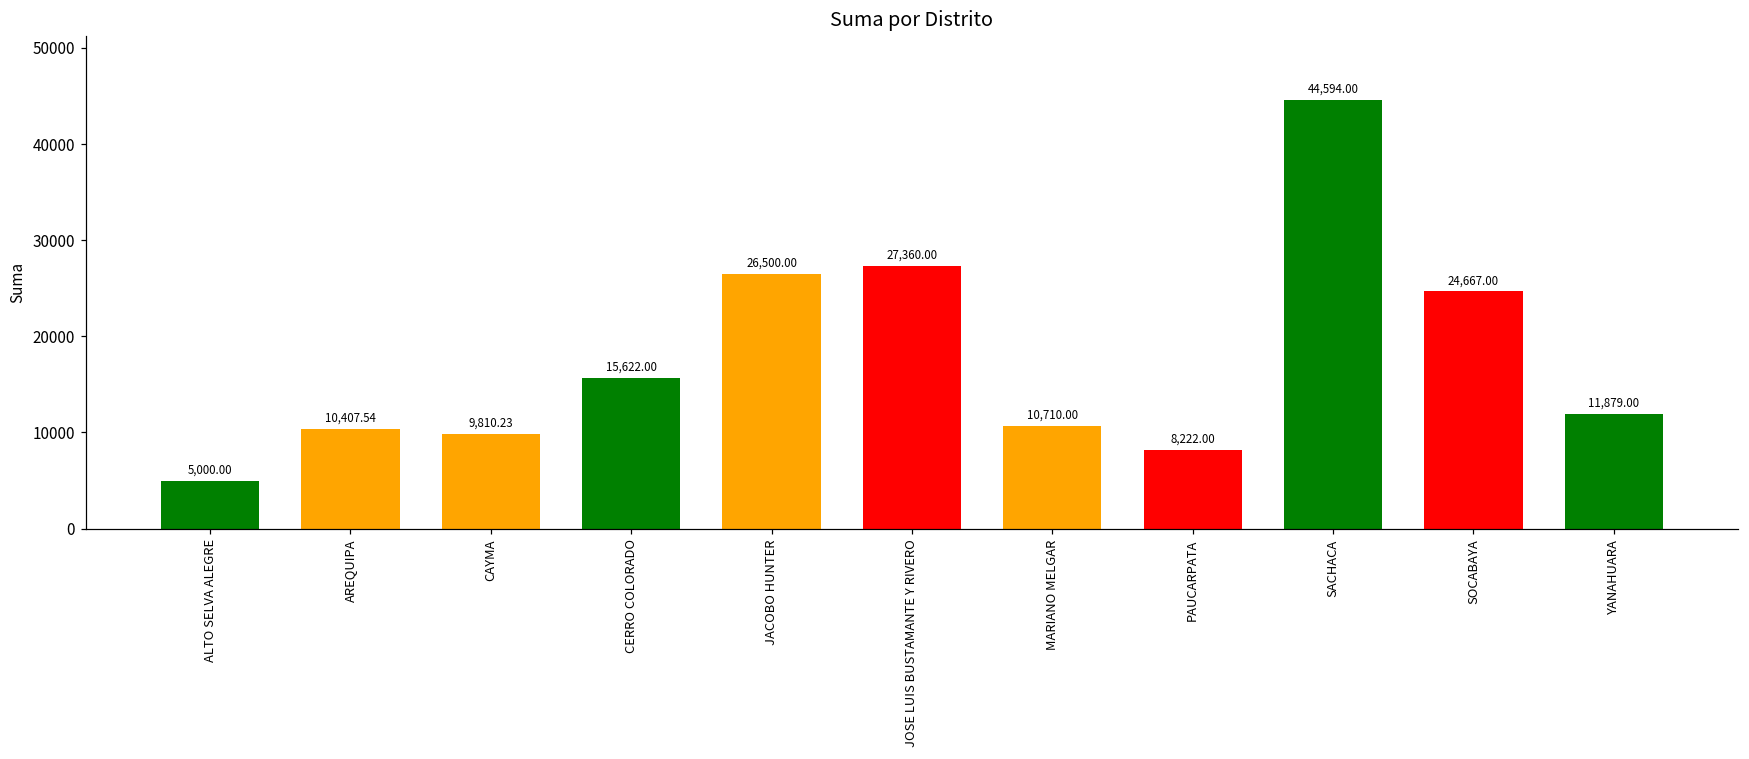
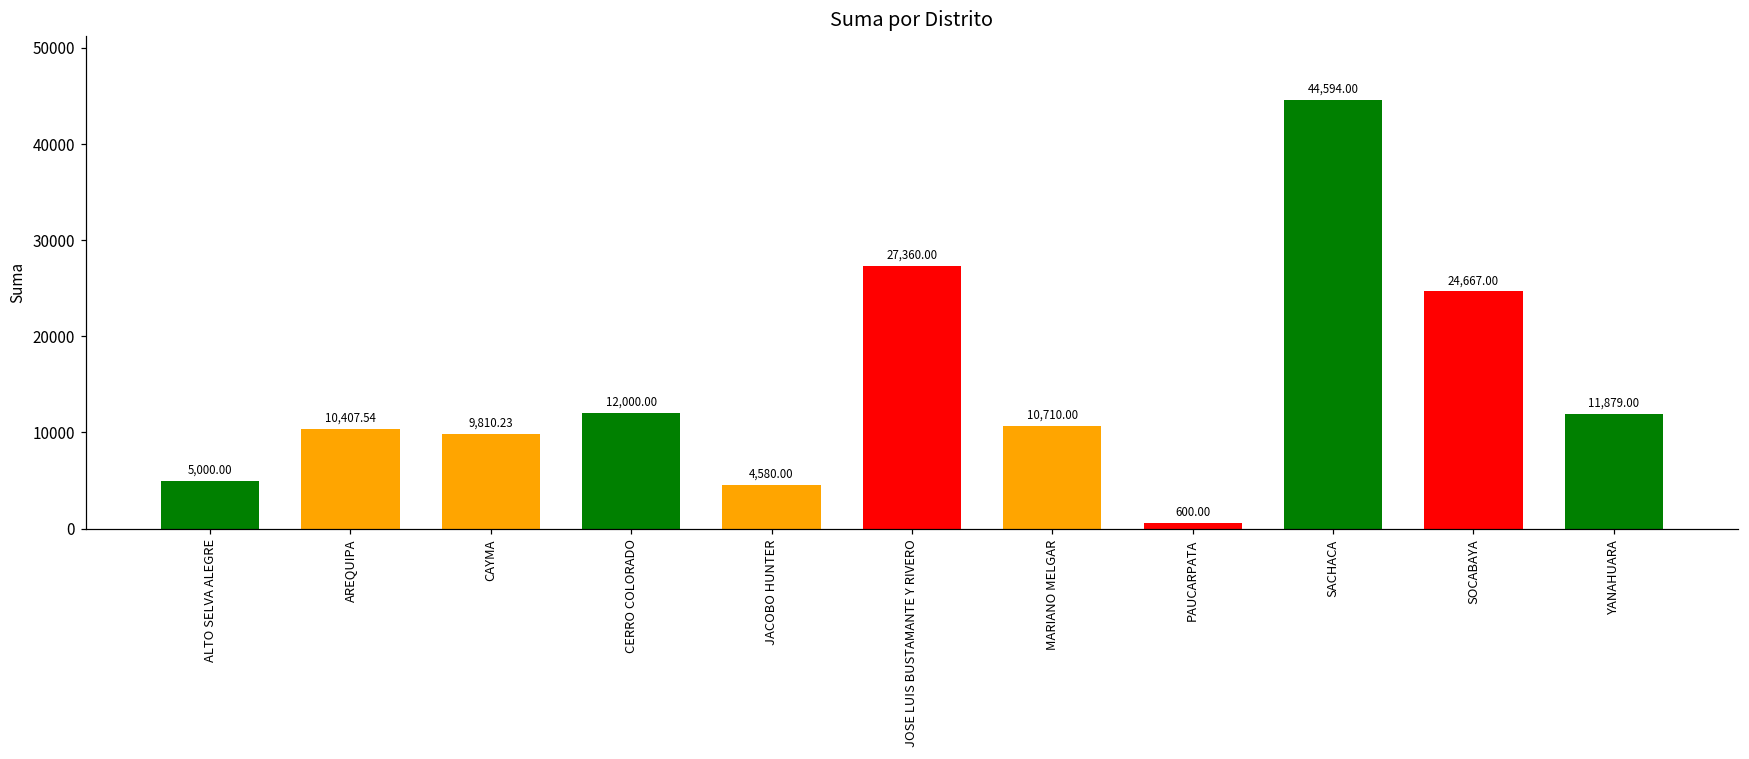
  {
    "ALTO SELVA ALEGRE": "5,000.00",
    "AREQUIPA": "10,407.54",
    "CAYMA": "9,810.23",
-   "CERRO COLORADO": "15,622.00",
-   "JACOBO HUNTER": "26,500.00",
+   "CERRO COLORADO": "12,000.00",
+   "JACOBO HUNTER": "4,580.00",
    "JOSE LUIS BUSTAMANTE Y RIVERO": "27,360.00",
    "MARIANO MELGAR": "10,710.00",
-   "PAUCARPATA": "8,222.00",
+   "PAUCARPATA": "600.00",
    "SACHACA": "44,594.00",
    "SOCABAYA": "24,667.00",
    "YANAHUARA": "11,879.00"
  }
